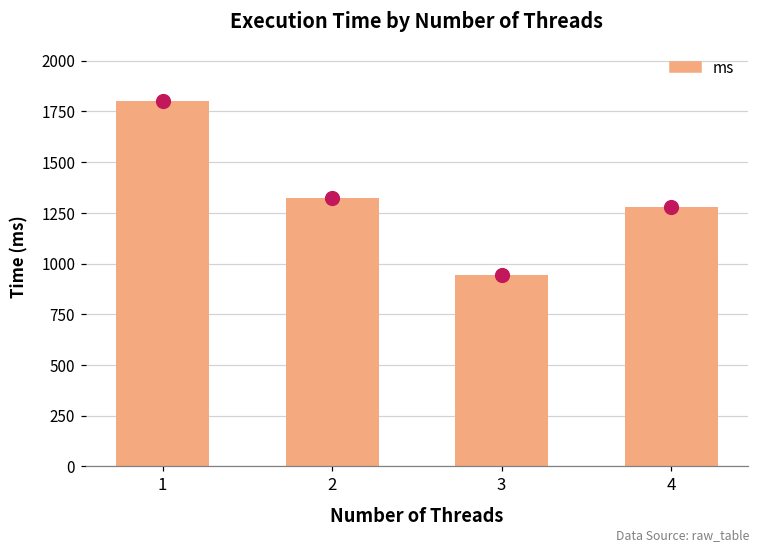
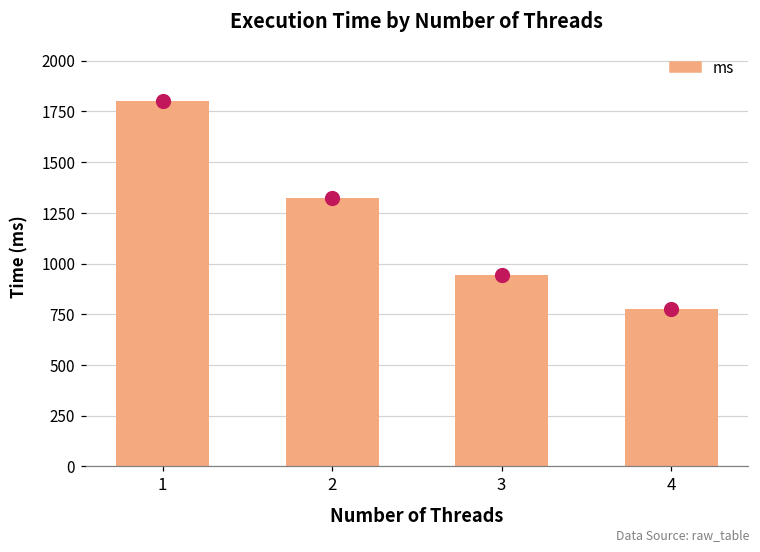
  {
    "1": 1800,
    "2": 1320,
    "3": 950,
-   "4": 1280
+   "4": 780
  }
